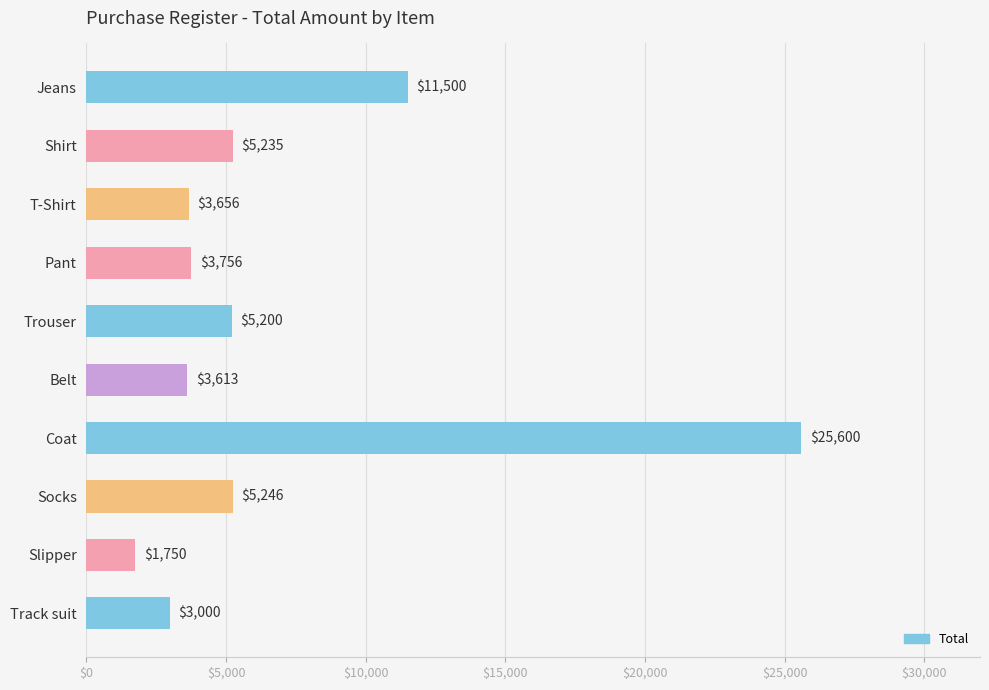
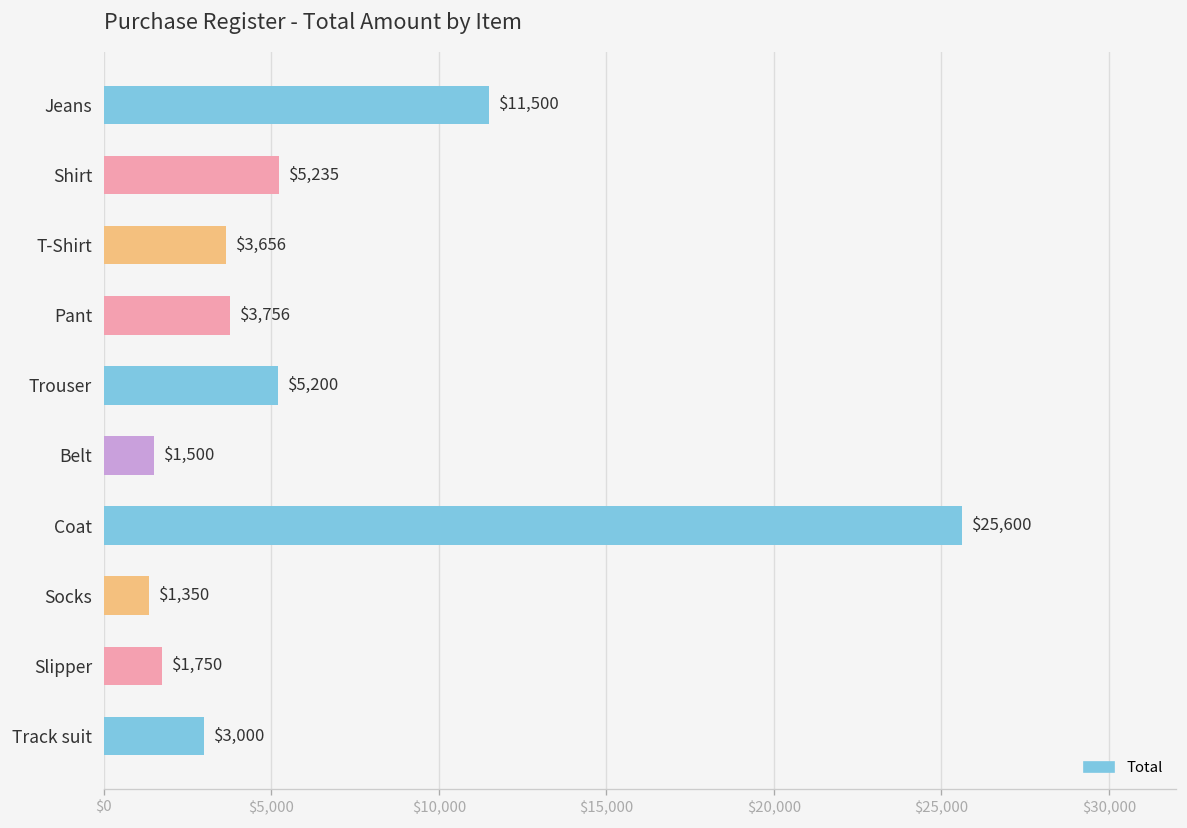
  {
    "Jeans": "$11,500",
    "Shirt": "$5,235",
    "T-Shirt": "$3,656",
    "Pant": "$3,756",
    "Trouser": "$5,200",
-   "Belt": "$3,613",
+   "Belt": "$1,500",
    "Coat": "$25,600",
-   "Socks": "$5,246",
+   "Socks": "$1,350",
    "Slipper": "$1,750",
    "Track suit": "$3,000"
  }
